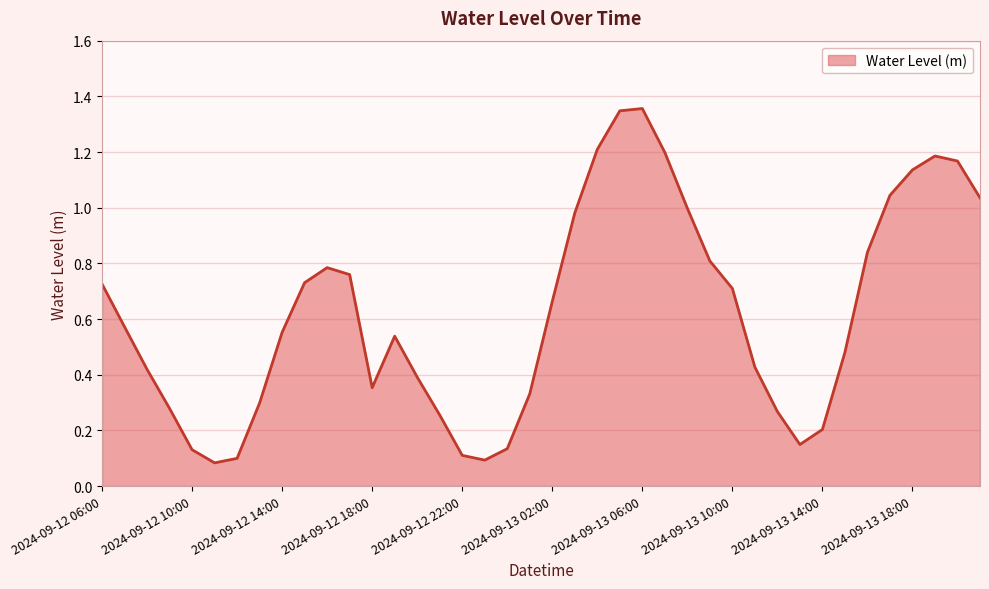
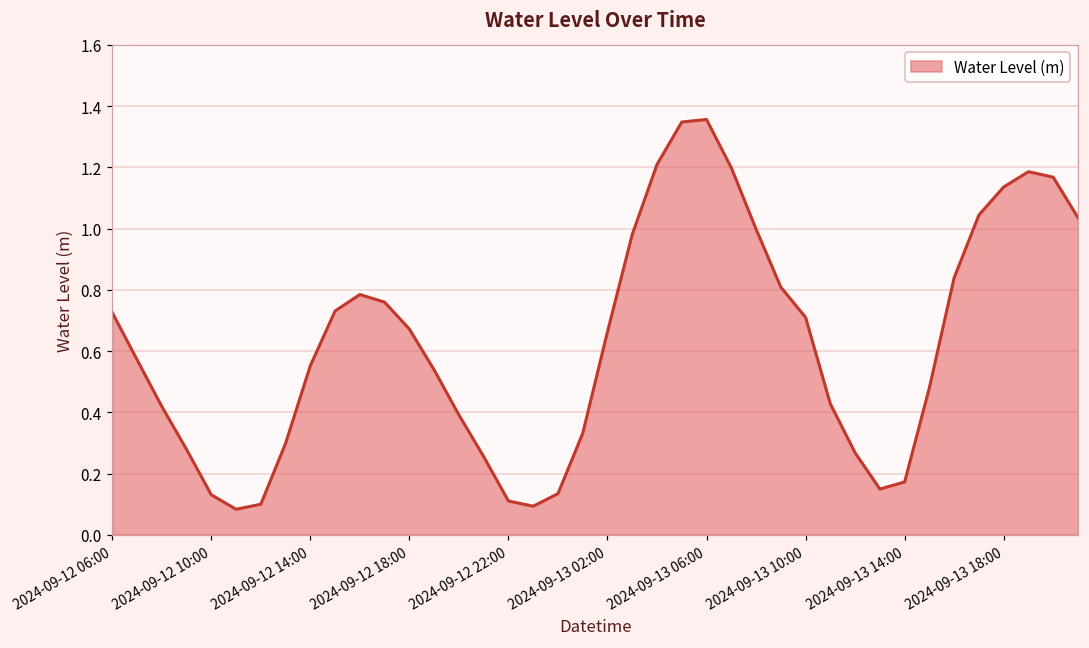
  {
    "2024-09-12 06:00": 0.73,
    "2024-09-12 10:00": 0.13,
    "2024-09-12 14:00": 0.55,
-   "2024-09-12 18:00": 0.35,
+   "2024-09-12 18:00": 0.67,
    "2024-09-12 22:00": 0.11,
    "2024-09-13 02:00": 0.66,
    "2024-09-13 06:00": 1.36,
    "2024-09-13 10:00": 0.71,
-   "2024-09-13 14:00": 0.20,
+   "2024-09-13 14:00": 0.17,
    "2024-09-13 18:00": 1.14
  }
